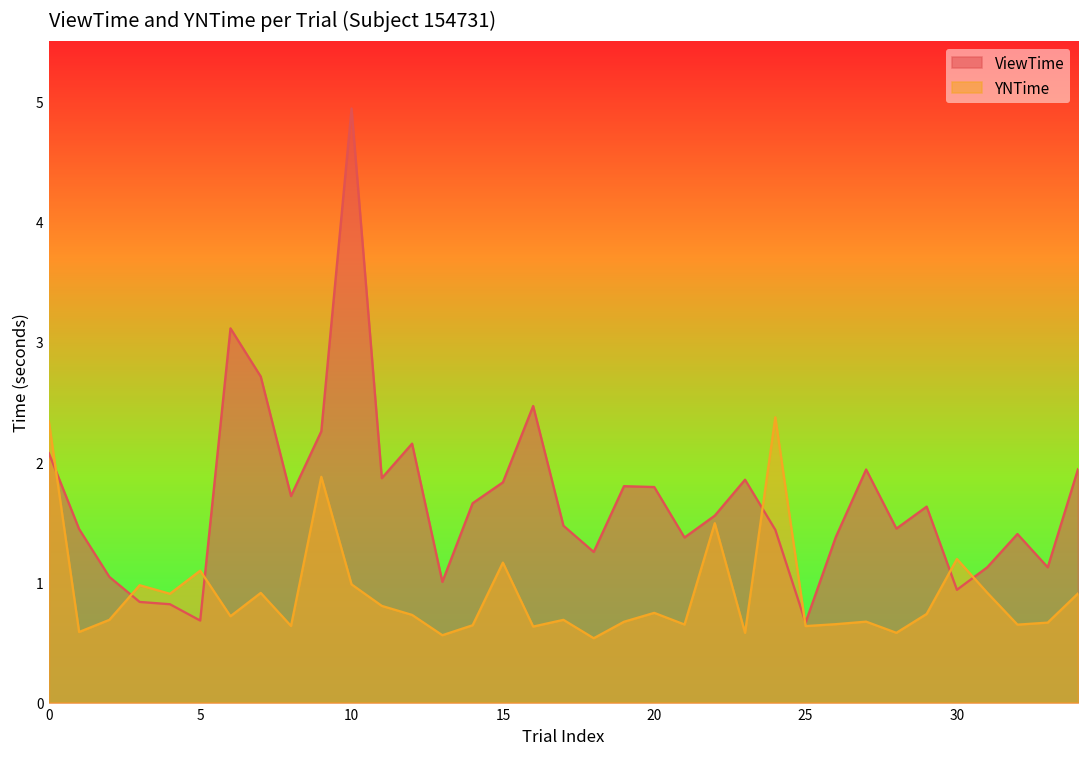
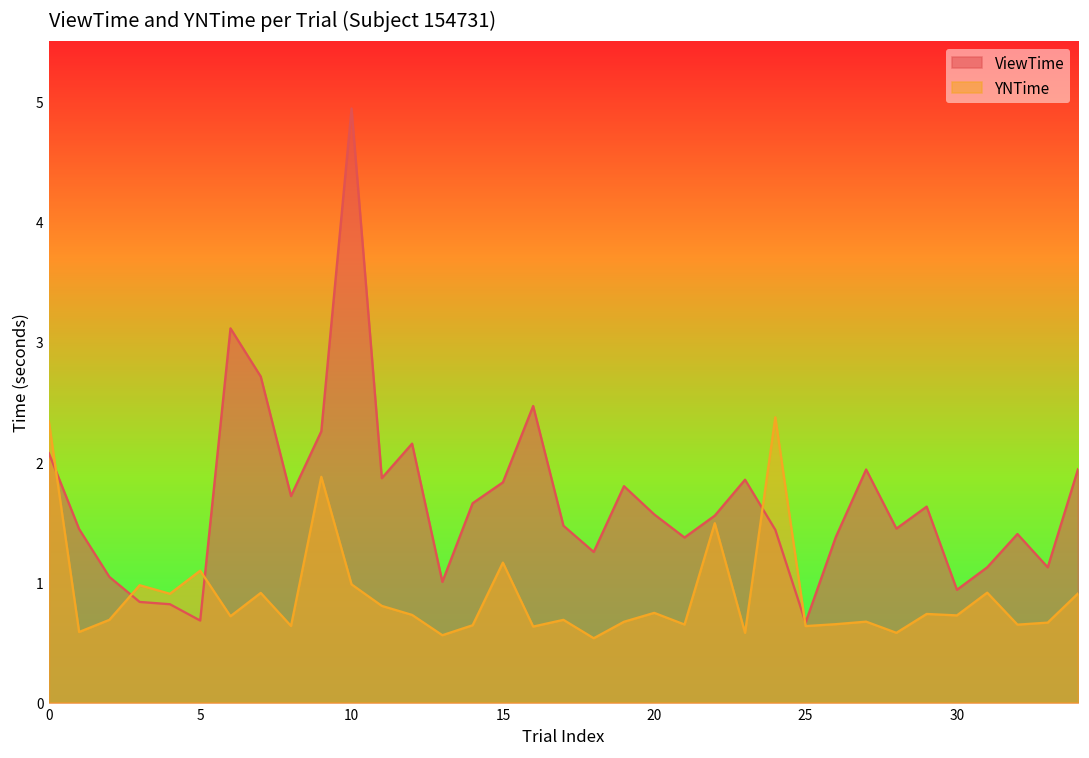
  {
    "ViewTime": {
      "0": 2.07,
      "5": 0.68,
      "10": 4.94,
      "15": 1.83,
-     "20": 1.79,
+     "20": 1.57,
      "25": 0.67,
      "30": 0.94
    },
    "YNTime": {
      "0": 2.34,
      "5": 1.10,
      "10": 0.98,
      "15": 1.16,
      "20": 0.75,
      "25": 0.64,
-     "30": 1.19
+     "30": 0.73
    }
  }
